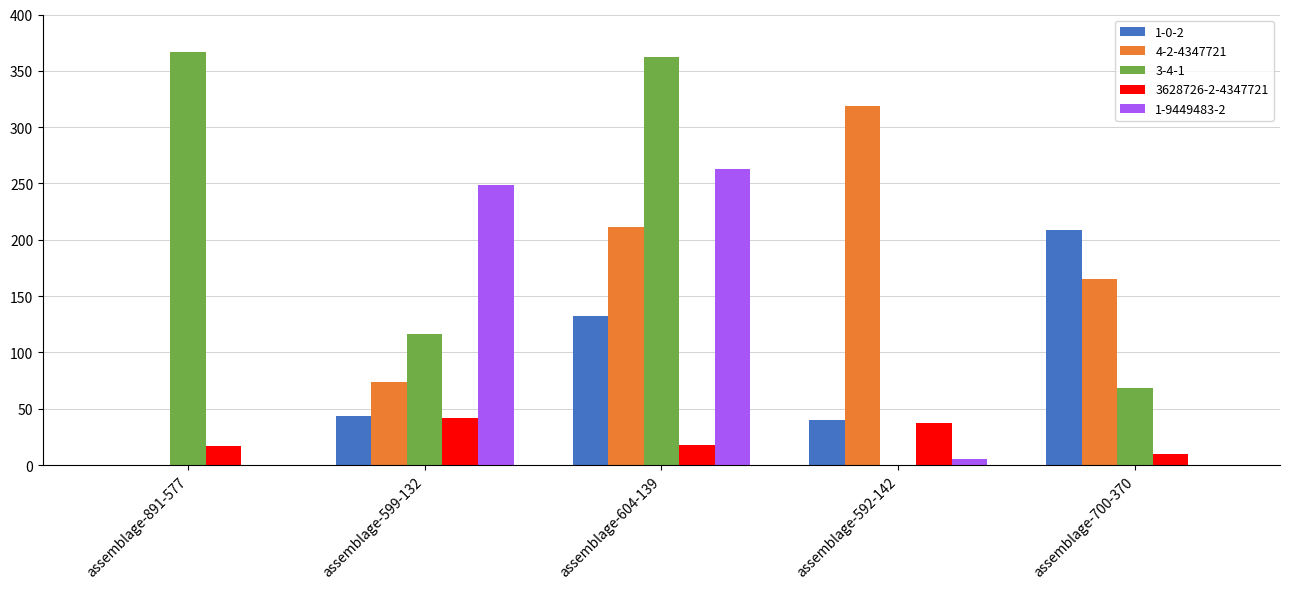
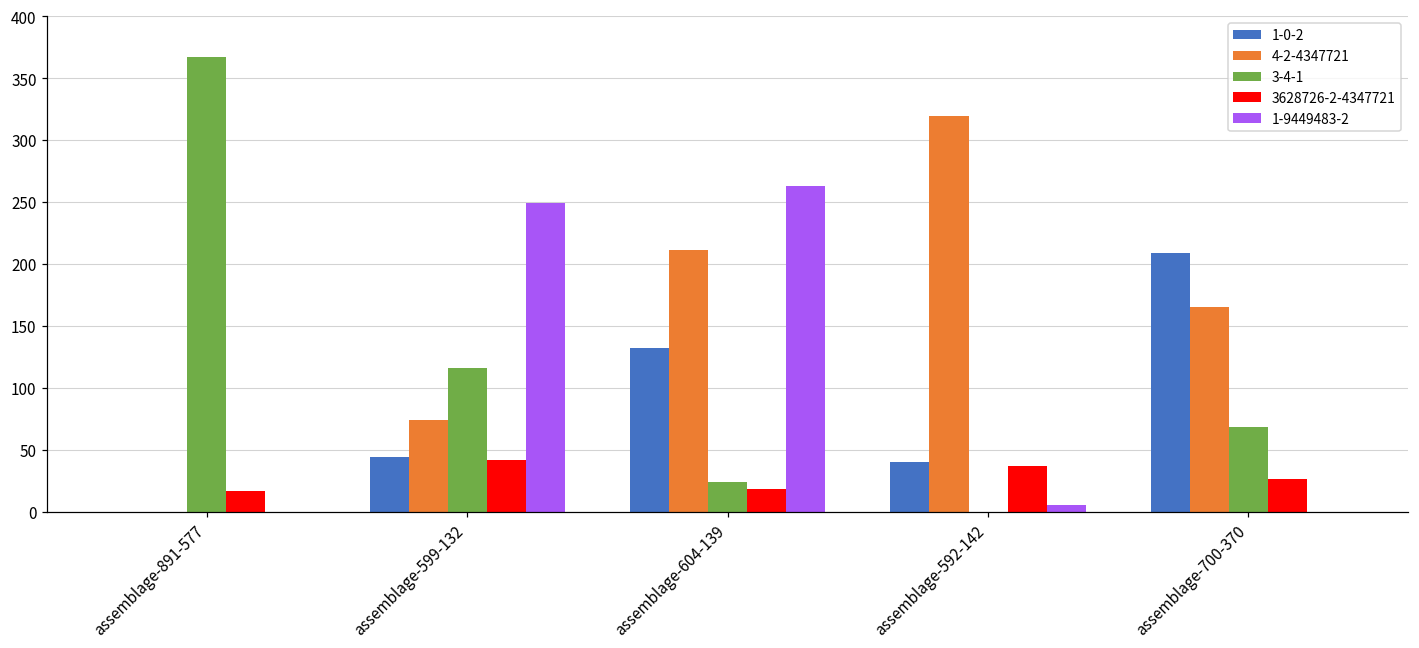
  {
    "1-0-2": {
      "assemblage-891-577": 0,
      "assemblage-599-132": 44,
      "assemblage-604-139": 132,
      "assemblage-592-142": 40,
      "assemblage-700-370": 209
    },
    "4-2-4347721": {
      "assemblage-891-577": 0,
      "assemblage-599-132": 74,
      "assemblage-604-139": 211,
      "assemblage-592-142": 319,
      "assemblage-700-370": 165
    },
    "3-4-1": {
      "assemblage-891-577": 367,
      "assemblage-599-132": 116,
-     "assemblage-604-139": 362,
+     "assemblage-604-139": 24,
      "assemblage-592-142": 0,
      "assemblage-700-370": 68
    },
    "3628726-2-4347721": {
      "assemblage-891-577": 17,
      "assemblage-599-132": 42,
      "assemblage-604-139": 18,
      "assemblage-592-142": 37,
-     "assemblage-700-370": 10
+     "assemblage-700-370": 26
    },
    "1-9449483-2": {
      "assemblage-891-577": 0,
      "assemblage-599-132": 249,
      "assemblage-604-139": 263,
      "assemblage-592-142": 5,
      "assemblage-700-370": 0
    }
  }
